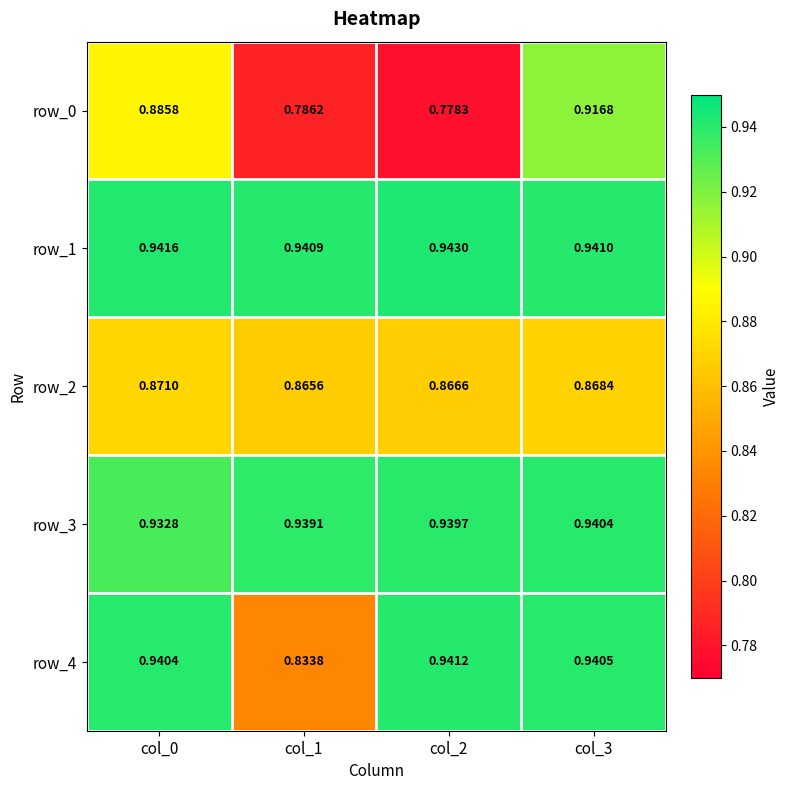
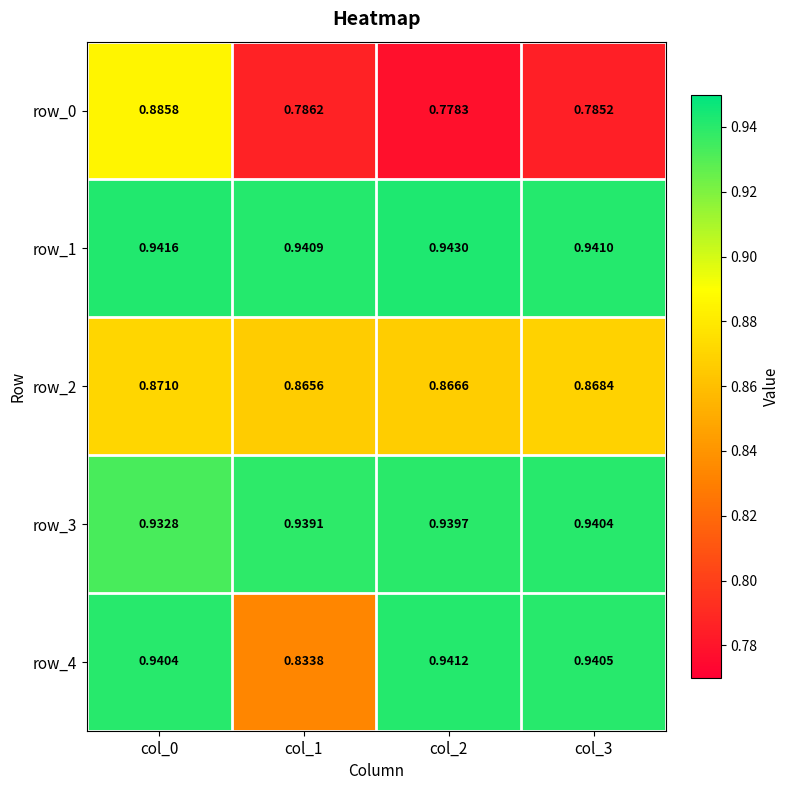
  {
    "row_0": {
      "col_0": 0.8858,
      "col_1": 0.7862,
      "col_2": 0.7783,
-     "col_3": 0.9168
+     "col_3": 0.7852
    },
    "row_1": {
      "col_0": 0.9416,
      "col_1": 0.9409,
      "col_2": 0.9430,
      "col_3": 0.9410
    },
    "row_2": {
      "col_0": 0.8710,
      "col_1": 0.8656,
      "col_2": 0.8666,
      "col_3": 0.8684
    },
    "row_3": {
      "col_0": 0.9328,
      "col_1": 0.9391,
      "col_2": 0.9397,
      "col_3": 0.9404
    },
    "row_4": {
      "col_0": 0.9404,
      "col_1": 0.8338,
      "col_2": 0.9412,
      "col_3": 0.9405
    }
  }
